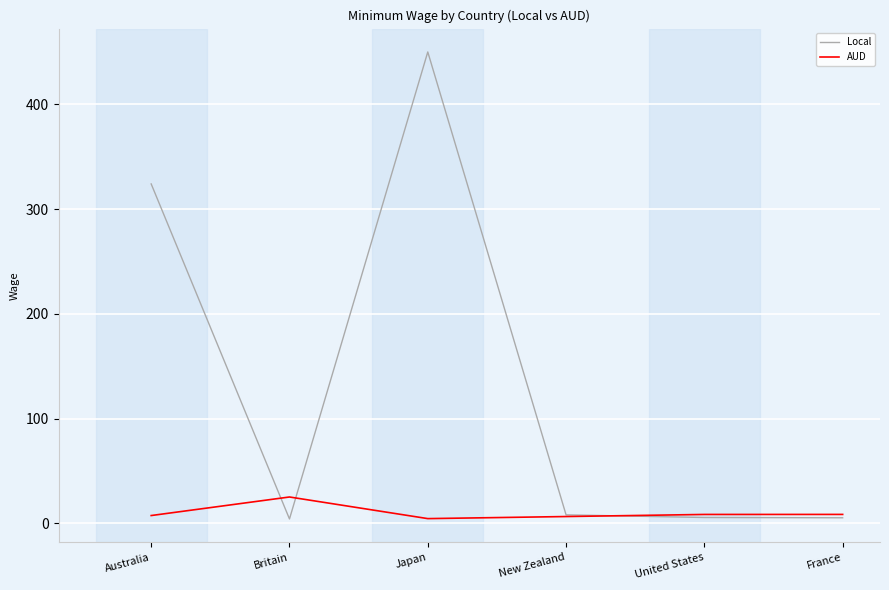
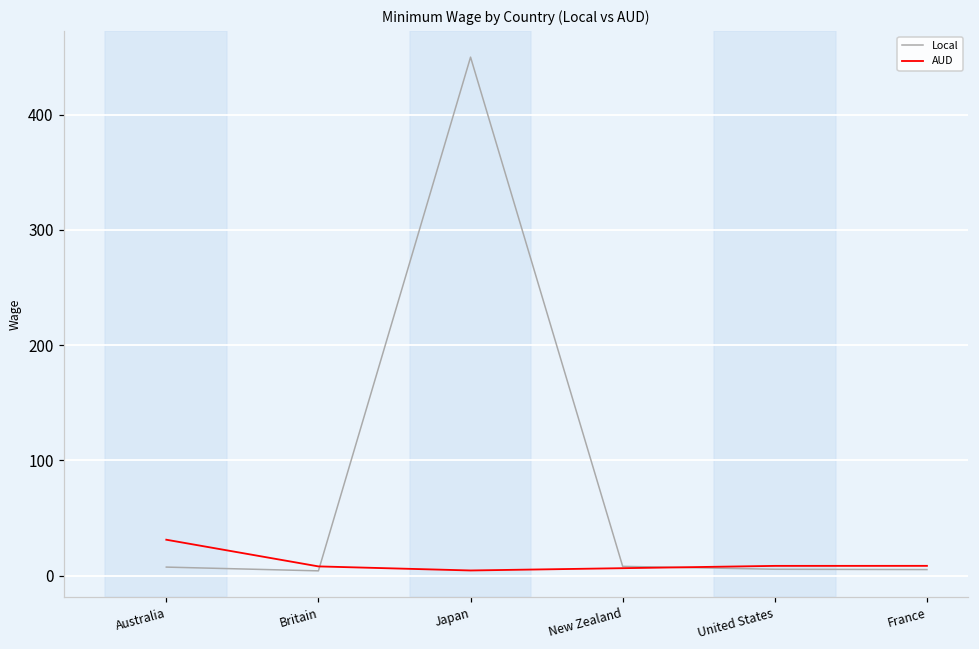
  {
    "Local": {
-     "Australia": 324,
+     "Australia": 7,
      "Britain": 4,
      "Japan": 450,
      "United States": 6,
      "France": 5
    },
    "AUD": {
-     "Australia": 7,
-     "Britain": 25,
+     "Australia": 31,
+     "Britain": 8,
      "Japan": 5,
      "United States": 9,
      "France": 9
    }
  }
